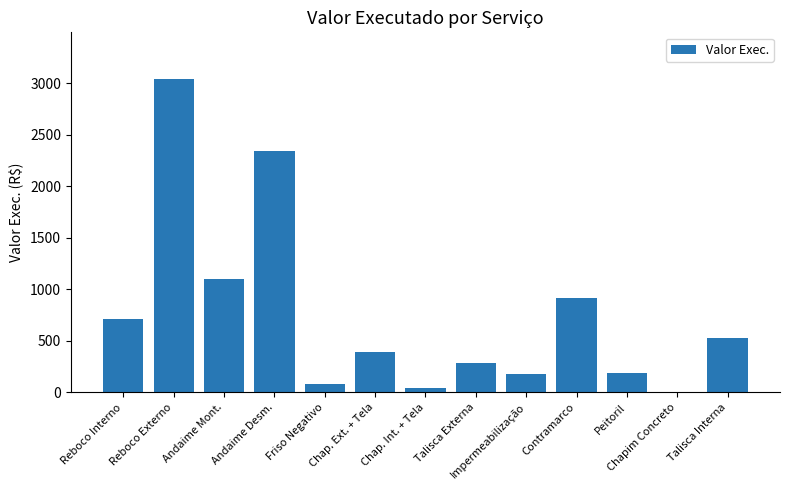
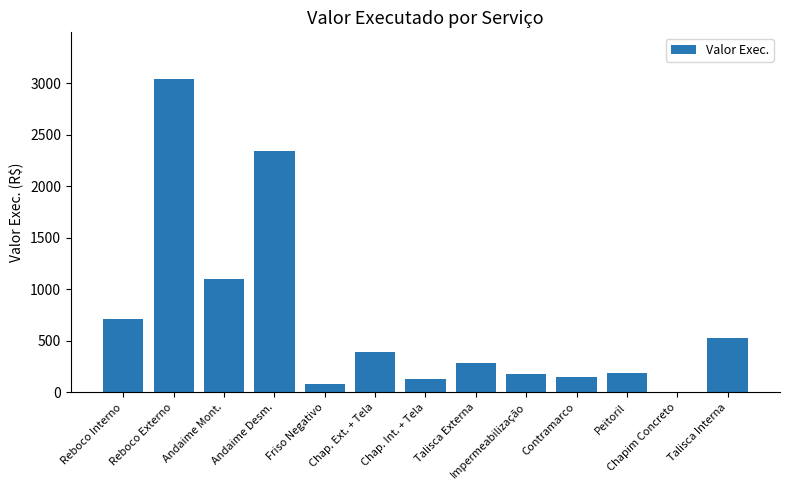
  {
    "Reboco Interno": 710,
    "Reboco Externo": 3040,
    "Andaime Mont.": 1100,
    "Andaime Desm.": 2340,
    "Friso Negativo": 80,
    "Chap. Ext. + Tela": 390,
-   "Chap. Int. + Tela": 40,
+   "Chap. Int. + Tela": 130,
    "Talisca Externa": 290,
    "Impermeabilização": 180,
-   "Contramarco": 920,
+   "Contramarco": 150,
    "Peitoril": 190,
    "Talisca Interna": 520
  }
